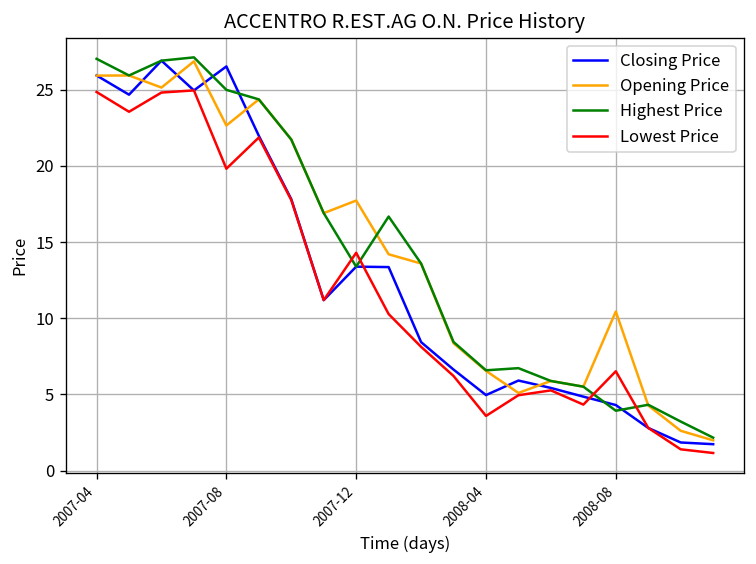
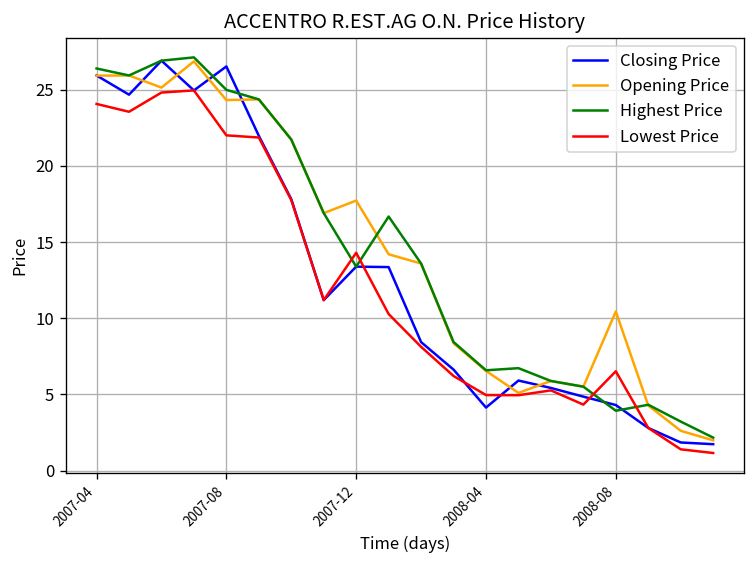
  {
    "Closing Price": {
      "2007-08": 26.5,
-     "2008-04": 5.0,
+     "2008-04": 4.1,
      "2008-08": 4.3
    },
    "Opening Price": {
-     "2007-08": 22.6,
+     "2007-08": 24.3,
      "2007-12": 17.7,
      "2008-08": 10.4
    },
    "Highest Price": {
-     "2007-04": 27.0,
+     "2007-04": 26.4,
      "2007-08": 25.0,
      "2008-08": 3.9
    },
    "Lowest Price": {
-     "2007-04": 24.8,
-     "2007-08": 19.8,
+     "2007-04": 24.1,
+     "2007-08": 22.0,
      "2007-12": 14.3,
-     "2008-04": 3.6,
+     "2008-04": 5.0,
      "2008-08": 6.5
    }
  }
